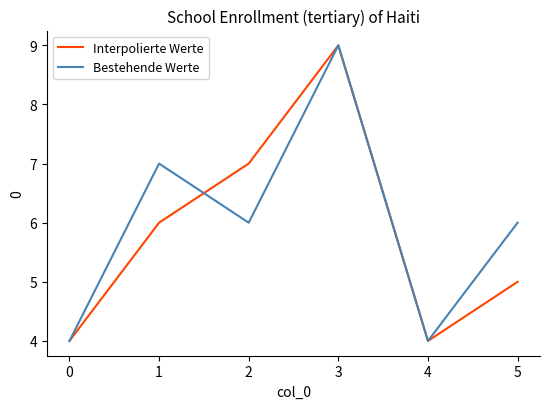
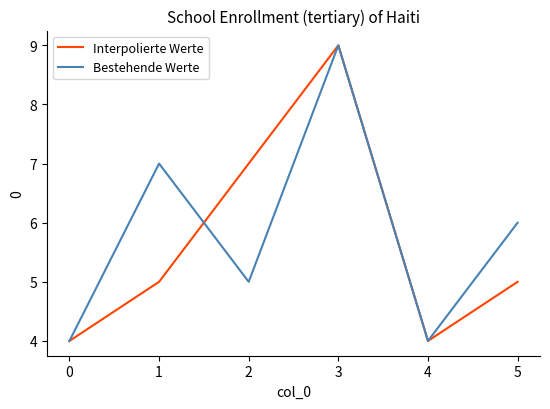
  {
    "Interpolierte Werte": {
-     "1": 6,
+     "1": 5,
      "2": 7,
      "5": 5
    },
    "Bestehende Werte": {
      "1": 7,
-     "2": 6,
+     "2": 5,
      "5": 6
    }
  }
